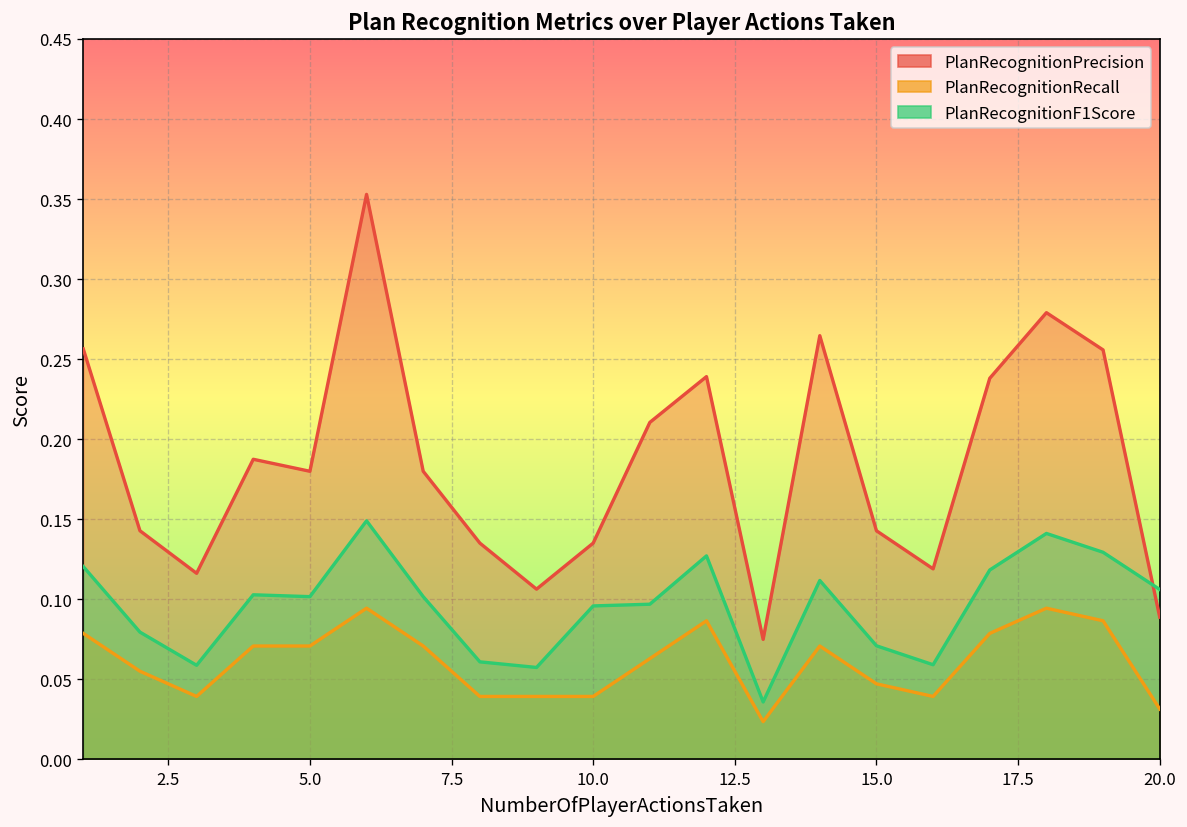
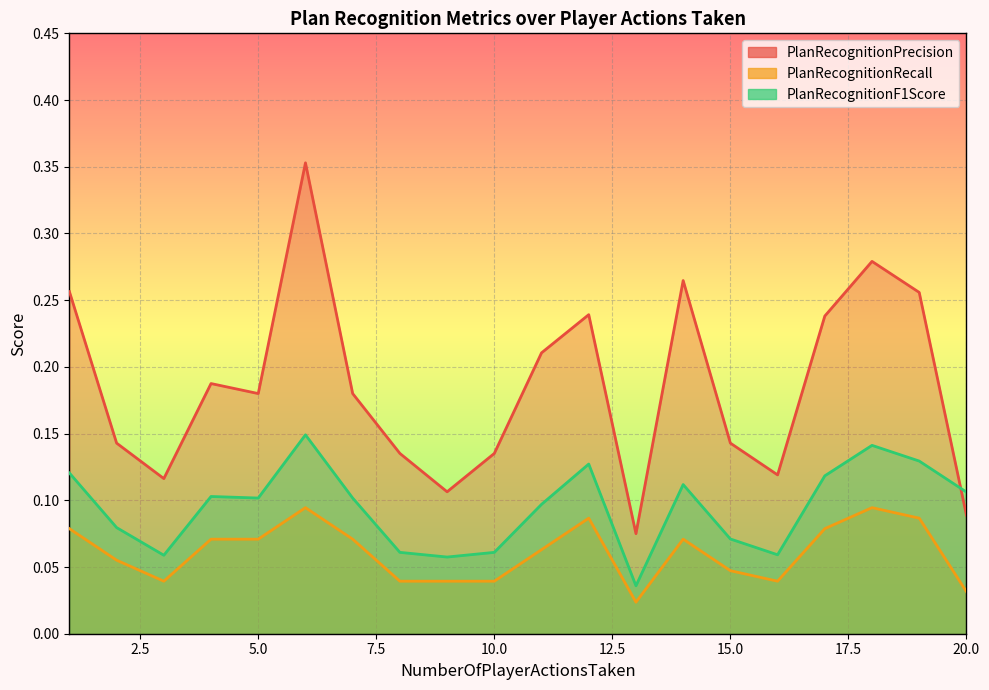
  {
    "PlanRecognitionF1Score": {
      "5.0": 0.102,
-     "10.0": 0.096,
+     "10.0": 0.061,
      "15.0": 0.071,
      "20.0": 0.106
    }
  }
